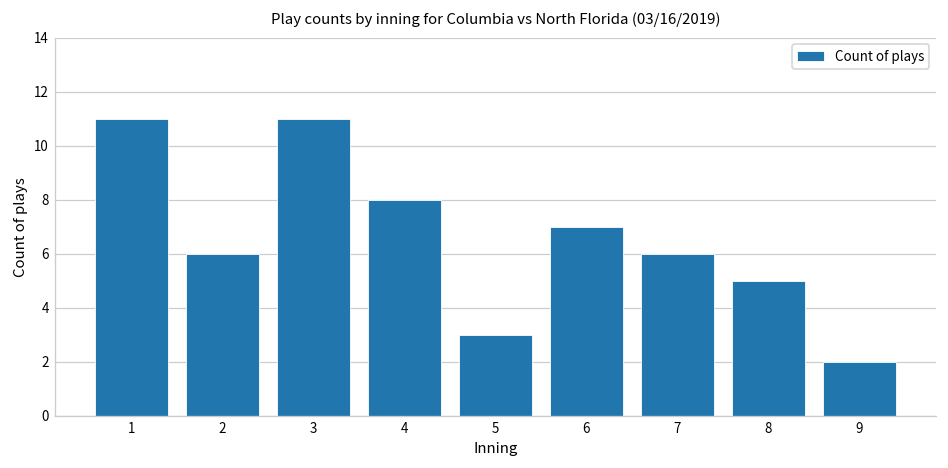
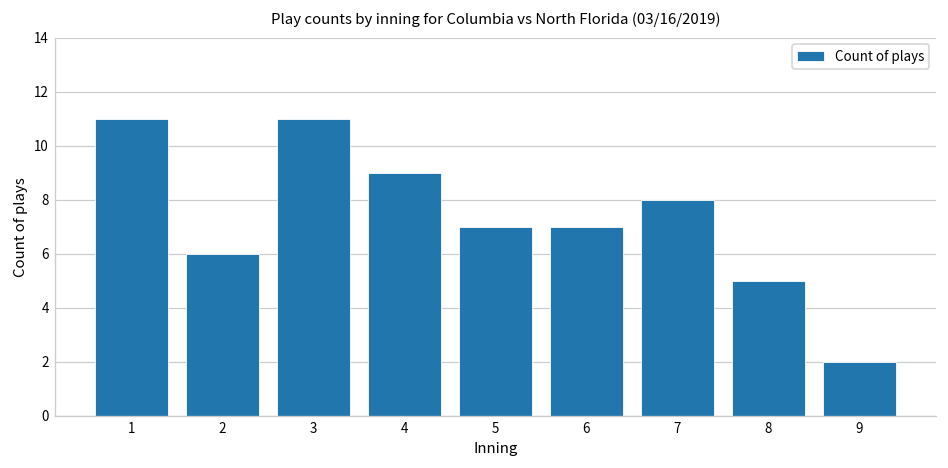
  {
    "1": 11,
    "2": 6,
    "3": 11,
-   "4": 8,
-   "5": 3,
+   "4": 9,
+   "5": 7,
    "6": 7,
-   "7": 6,
+   "7": 8,
    "8": 5,
    "9": 2
  }
